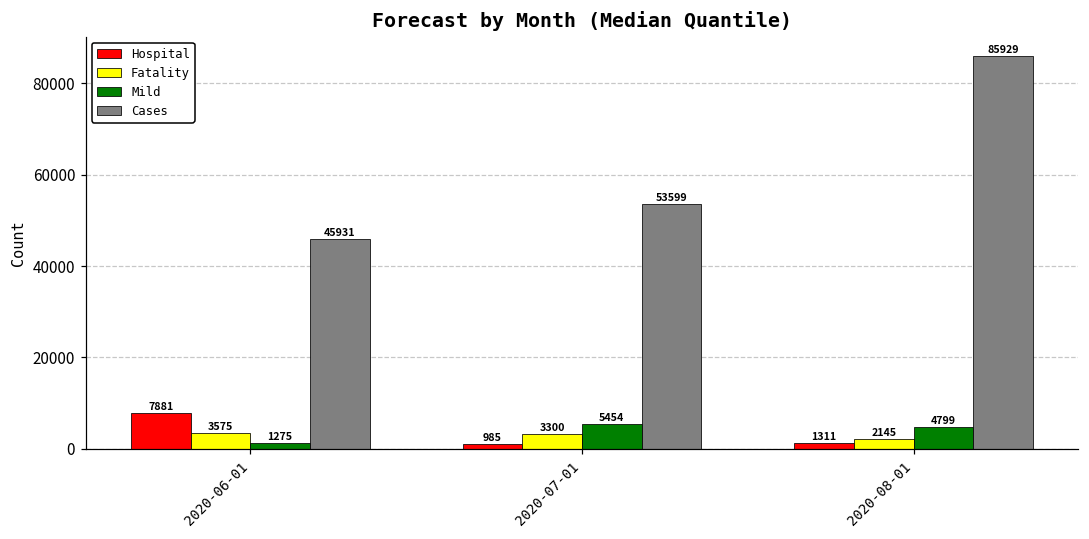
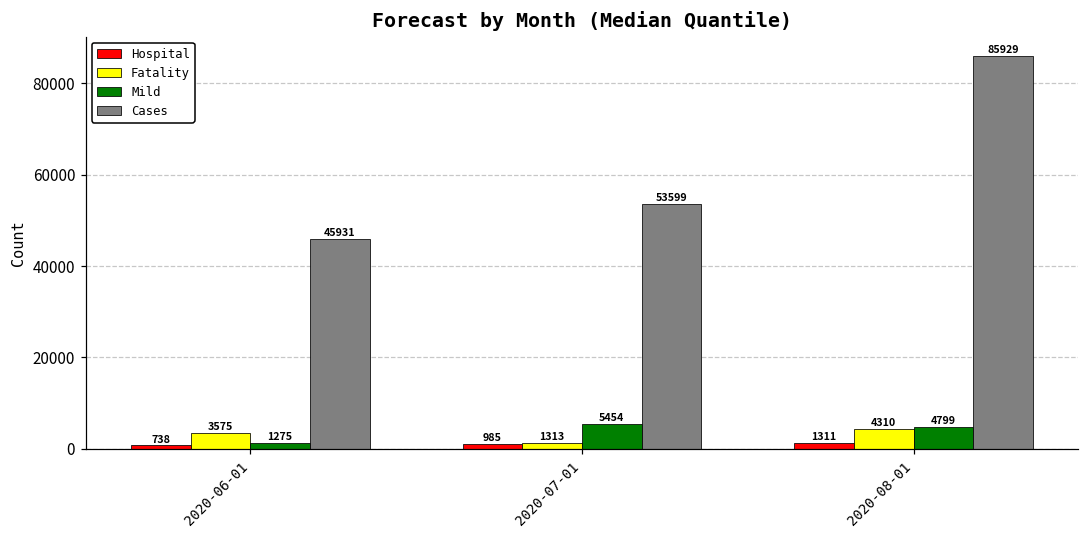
  {
    "Hospital": {
-     "2020-06-01": 7881,
+     "2020-06-01": 738,
      "2020-07-01": 985,
      "2020-08-01": 1311
    },
    "Fatality": {
      "2020-06-01": 3575,
-     "2020-07-01": 3300,
-     "2020-08-01": 2145
+     "2020-07-01": 1313,
+     "2020-08-01": 4310
    },
    "Mild": {
      "2020-06-01": 1275,
      "2020-07-01": 5454,
      "2020-08-01": 4799
    },
    "Cases": {
      "2020-06-01": 45931,
      "2020-07-01": 53599,
      "2020-08-01": 85929
    }
  }
